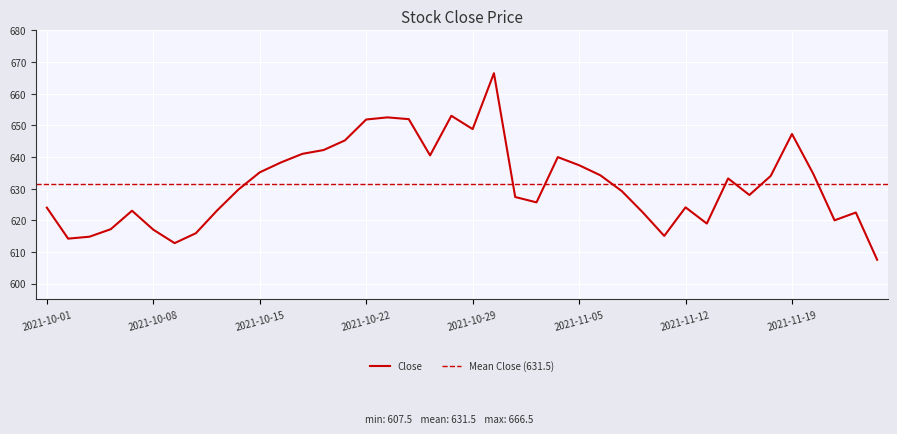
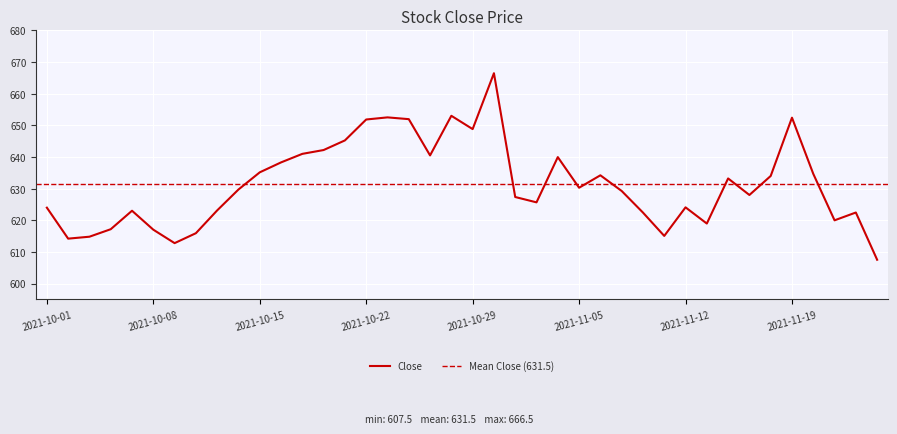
  {
    "2021-10-01": 624,
    "2021-10-08": 617,
    "2021-10-15": 635,
    "2021-10-22": 652,
    "2021-10-29": 649,
-   "2021-11-05": 637,
+   "2021-11-05": 630,
    "2021-11-12": 624,
-   "2021-11-19": 647
+   "2021-11-19": 652
  }
